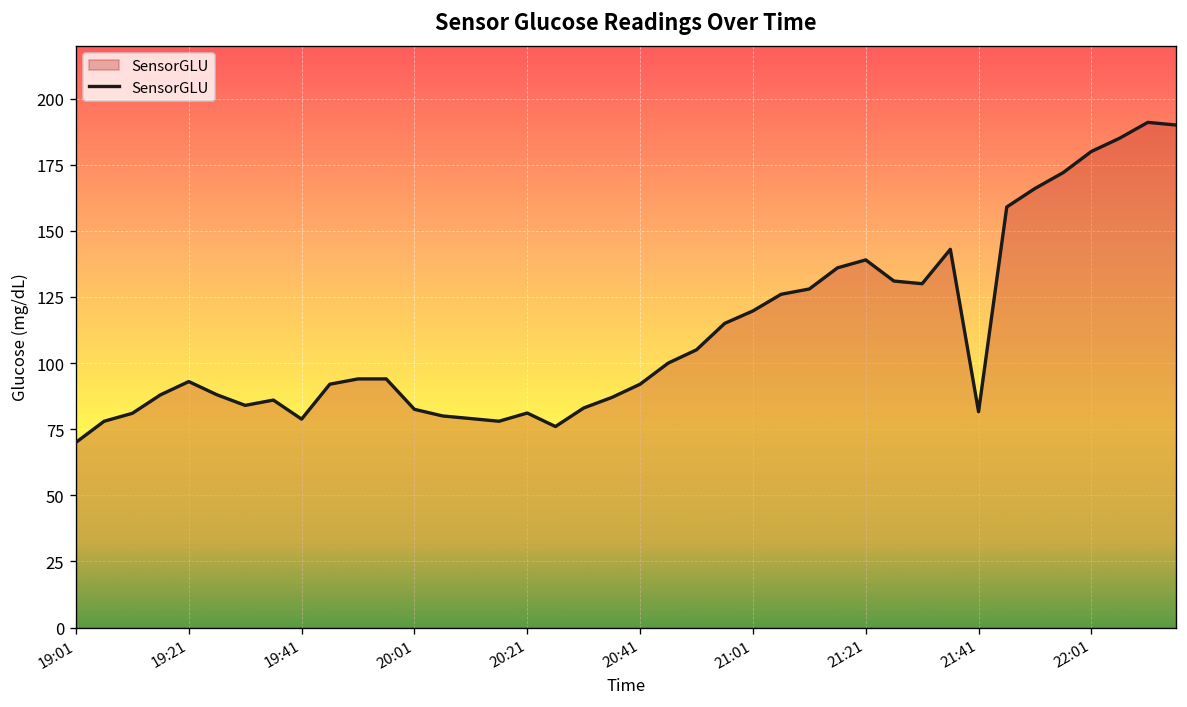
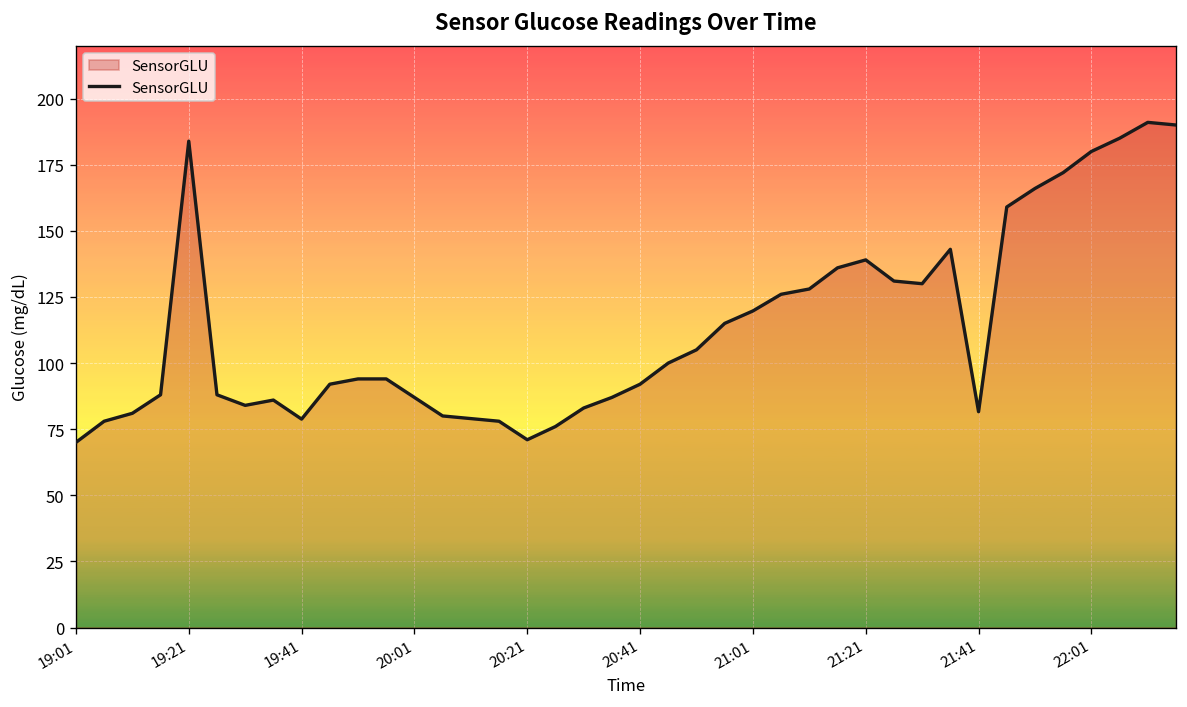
  {
    "19:01": 70,
-   "19:21": 93,
+   "19:21": 184,
    "19:41": 79,
-   "20:01": 83,
-   "20:21": 81,
+   "20:01": 87,
+   "20:21": 71,
    "20:41": 92,
    "21:01": 120,
    "21:21": 139,
    "21:41": 82,
    "22:01": 180
  }
